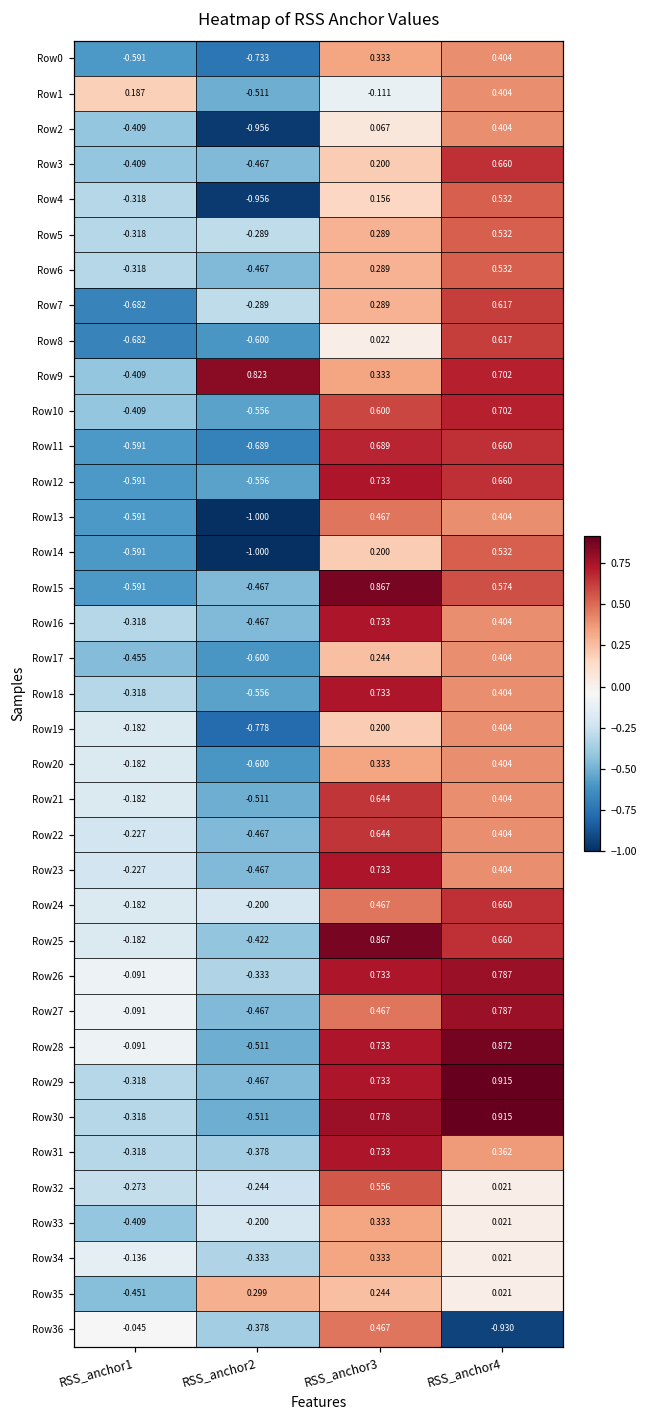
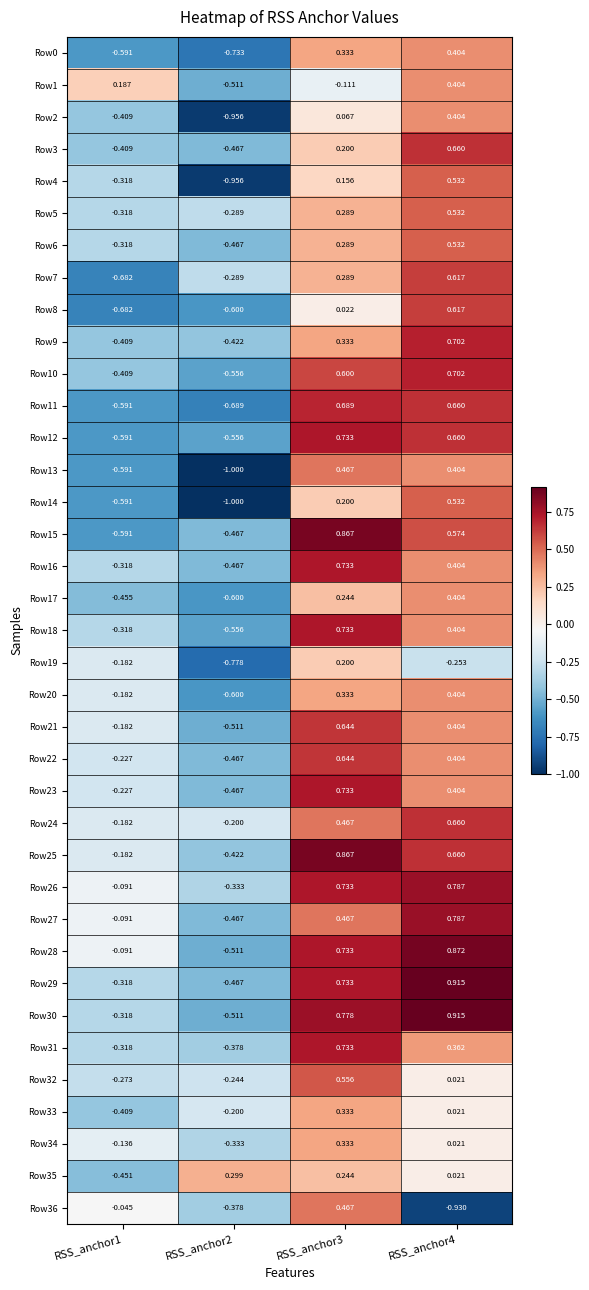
  {
    "Row0": {
      "RSS_anchor1": -0.591,
      "RSS_anchor2": -0.733,
      "RSS_anchor3": 0.333,
      "RSS_anchor4": 0.404
    },
    "Row1": {
      "RSS_anchor1": 0.187,
      "RSS_anchor2": -0.511,
      "RSS_anchor3": -0.111,
      "RSS_anchor4": 0.404
    },
    "Row2": {
      "RSS_anchor1": -0.409,
      "RSS_anchor2": -0.956,
      "RSS_anchor3": 0.067,
      "RSS_anchor4": 0.404
    },
    "Row3": {
      "RSS_anchor1": -0.409,
      "RSS_anchor2": -0.467,
      "RSS_anchor3": 0.200,
      "RSS_anchor4": 0.660
    },
    "Row4": {
      "RSS_anchor1": -0.318,
      "RSS_anchor2": -0.956,
      "RSS_anchor3": 0.156,
      "RSS_anchor4": 0.532
    },
    "Row5": {
      "RSS_anchor1": -0.318,
      "RSS_anchor2": -0.289,
      "RSS_anchor3": 0.289,
      "RSS_anchor4": 0.532
    },
    "Row6": {
      "RSS_anchor1": -0.318,
      "RSS_anchor2": -0.467,
      "RSS_anchor3": 0.289,
      "RSS_anchor4": 0.532
    },
    "Row7": {
      "RSS_anchor1": -0.682,
      "RSS_anchor2": -0.289,
      "RSS_anchor3": 0.289,
      "RSS_anchor4": 0.617
    },
    "Row8": {
      "RSS_anchor1": -0.682,
      "RSS_anchor2": -0.600,
      "RSS_anchor3": 0.022,
      "RSS_anchor4": 0.617
    },
    "Row9": {
      "RSS_anchor1": -0.409,
-     "RSS_anchor2": 0.823,
+     "RSS_anchor2": -0.422,
      "RSS_anchor3": 0.333,
      "RSS_anchor4": 0.702
    },
    "Row10": {
      "RSS_anchor1": -0.409,
      "RSS_anchor2": -0.556,
      "RSS_anchor3": 0.600,
      "RSS_anchor4": 0.702
    },
    "Row11": {
      "RSS_anchor1": -0.591,
      "RSS_anchor2": -0.689,
      "RSS_anchor3": 0.689,
      "RSS_anchor4": 0.660
    },
    "Row12": {
      "RSS_anchor1": -0.591,
      "RSS_anchor2": -0.556,
      "RSS_anchor3": 0.733,
      "RSS_anchor4": 0.660
    },
    "Row13": {
      "RSS_anchor1": -0.591,
      "RSS_anchor2": -1.000,
      "RSS_anchor3": 0.467,
      "RSS_anchor4": 0.404
    },
    "Row14": {
      "RSS_anchor1": -0.591,
      "RSS_anchor2": -1.000,
      "RSS_anchor3": 0.200,
      "RSS_anchor4": 0.532
    },
    "Row15": {
      "RSS_anchor1": -0.591,
      "RSS_anchor2": -0.467,
      "RSS_anchor3": 0.867,
      "RSS_anchor4": 0.574
    },
    "Row16": {
      "RSS_anchor1": -0.318,
      "RSS_anchor2": -0.467,
      "RSS_anchor3": 0.733,
      "RSS_anchor4": 0.404
    },
    "Row17": {
      "RSS_anchor1": -0.455,
      "RSS_anchor2": -0.600,
      "RSS_anchor3": 0.244,
      "RSS_anchor4": 0.404
    },
    "Row18": {
      "RSS_anchor1": -0.318,
      "RSS_anchor2": -0.556,
      "RSS_anchor3": 0.733,
      "RSS_anchor4": 0.404
    },
    "Row19": {
      "RSS_anchor1": -0.182,
      "RSS_anchor2": -0.778,
      "RSS_anchor3": 0.200,
-     "RSS_anchor4": 0.404
+     "RSS_anchor4": -0.253
    },
    "Row20": {
      "RSS_anchor1": -0.182,
      "RSS_anchor2": -0.600,
      "RSS_anchor3": 0.333,
      "RSS_anchor4": 0.404
    },
    "Row21": {
      "RSS_anchor1": -0.182,
      "RSS_anchor2": -0.511,
      "RSS_anchor3": 0.644,
      "RSS_anchor4": 0.404
    },
    "Row22": {
      "RSS_anchor1": -0.227,
      "RSS_anchor2": -0.467,
      "RSS_anchor3": 0.644,
      "RSS_anchor4": 0.404
    },
    "Row23": {
      "RSS_anchor1": -0.227,
      "RSS_anchor2": -0.467,
      "RSS_anchor3": 0.733,
      "RSS_anchor4": 0.404
    },
    "Row24": {
      "RSS_anchor1": -0.182,
      "RSS_anchor2": -0.200,
      "RSS_anchor3": 0.467,
      "RSS_anchor4": 0.660
    },
    "Row25": {
      "RSS_anchor1": -0.182,
      "RSS_anchor2": -0.422,
      "RSS_anchor3": 0.867,
      "RSS_anchor4": 0.660
    },
    "Row26": {
      "RSS_anchor1": -0.091,
      "RSS_anchor2": -0.333,
      "RSS_anchor3": 0.733,
      "RSS_anchor4": 0.787
    },
    "Row27": {
      "RSS_anchor1": -0.091,
      "RSS_anchor2": -0.467,
      "RSS_anchor3": 0.467,
      "RSS_anchor4": 0.787
    },
    "Row28": {
      "RSS_anchor1": -0.091,
      "RSS_anchor2": -0.511,
      "RSS_anchor3": 0.733,
      "RSS_anchor4": 0.872
    },
    "Row29": {
      "RSS_anchor1": -0.318,
      "RSS_anchor2": -0.467,
      "RSS_anchor3": 0.733,
      "RSS_anchor4": 0.915
    },
    "Row30": {
      "RSS_anchor1": -0.318,
      "RSS_anchor2": -0.511,
      "RSS_anchor3": 0.778,
      "RSS_anchor4": 0.915
    },
    "Row31": {
      "RSS_anchor1": -0.318,
      "RSS_anchor2": -0.378,
      "RSS_anchor3": 0.733,
      "RSS_anchor4": 0.362
    },
    "Row32": {
      "RSS_anchor1": -0.273,
      "RSS_anchor2": -0.244,
      "RSS_anchor3": 0.556,
      "RSS_anchor4": 0.021
    },
    "Row33": {
      "RSS_anchor1": -0.409,
      "RSS_anchor2": -0.200,
      "RSS_anchor3": 0.333,
      "RSS_anchor4": 0.021
    },
    "Row34": {
      "RSS_anchor1": -0.136,
      "RSS_anchor2": -0.333,
      "RSS_anchor3": 0.333,
      "RSS_anchor4": 0.021
    },
    "Row35": {
      "RSS_anchor1": -0.451,
      "RSS_anchor2": 0.299,
      "RSS_anchor3": 0.244,
      "RSS_anchor4": 0.021
    },
    "Row36": {
      "RSS_anchor1": -0.045,
      "RSS_anchor2": -0.378,
      "RSS_anchor3": 0.467,
      "RSS_anchor4": -0.930
    }
  }
